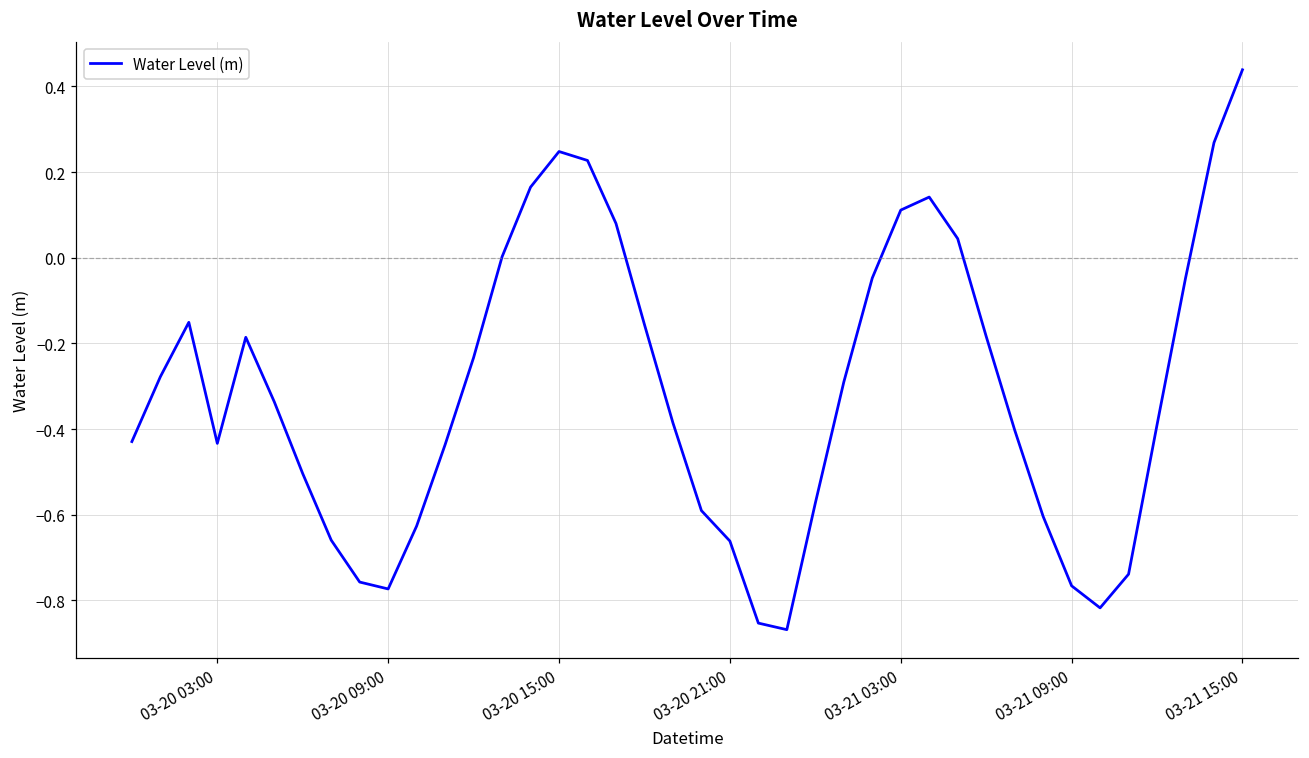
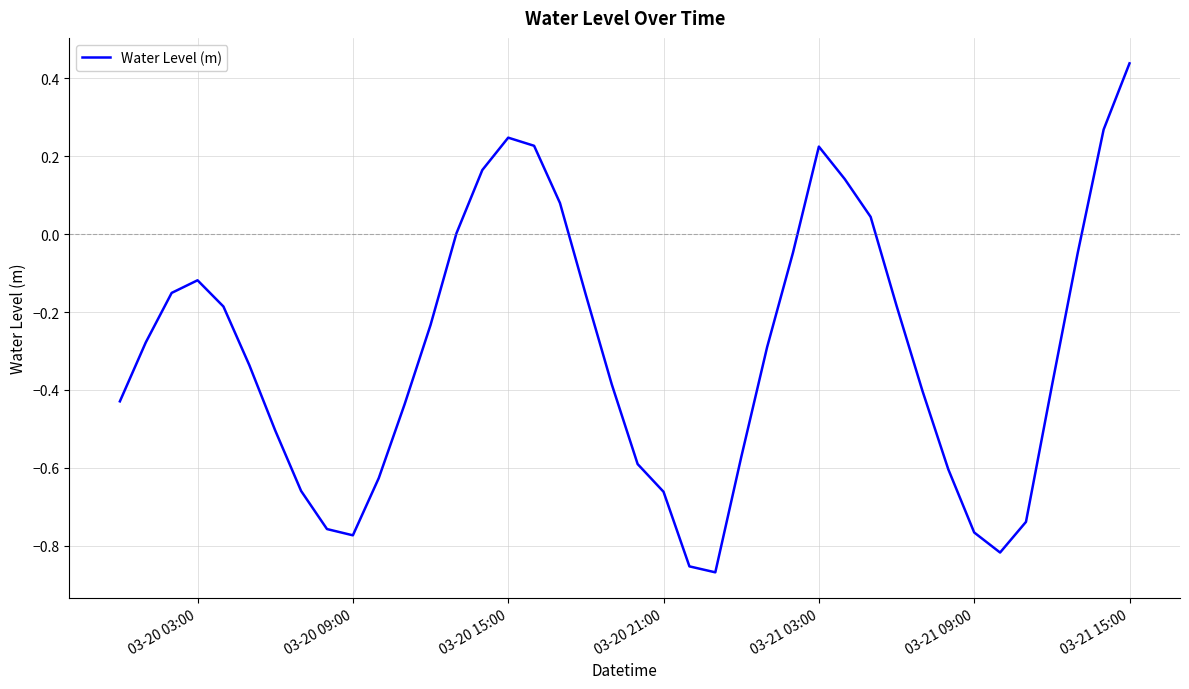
  {
-   "03-20 03:00": -0.43,
+   "03-20 03:00": -0.12,
    "03-20 09:00": -0.77,
    "03-20 15:00": 0.25,
    "03-20 21:00": -0.66,
-   "03-21 03:00": 0.11,
+   "03-21 03:00": 0.23,
    "03-21 09:00": -0.77,
    "03-21 15:00": 0.44
  }
